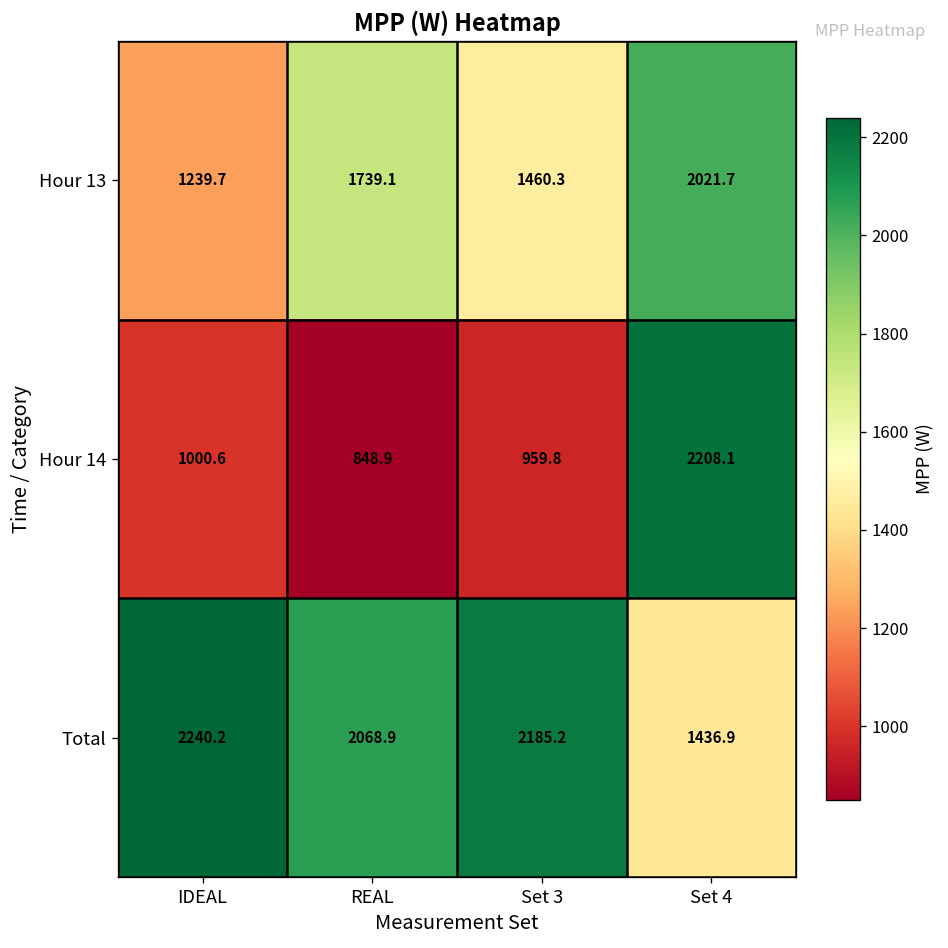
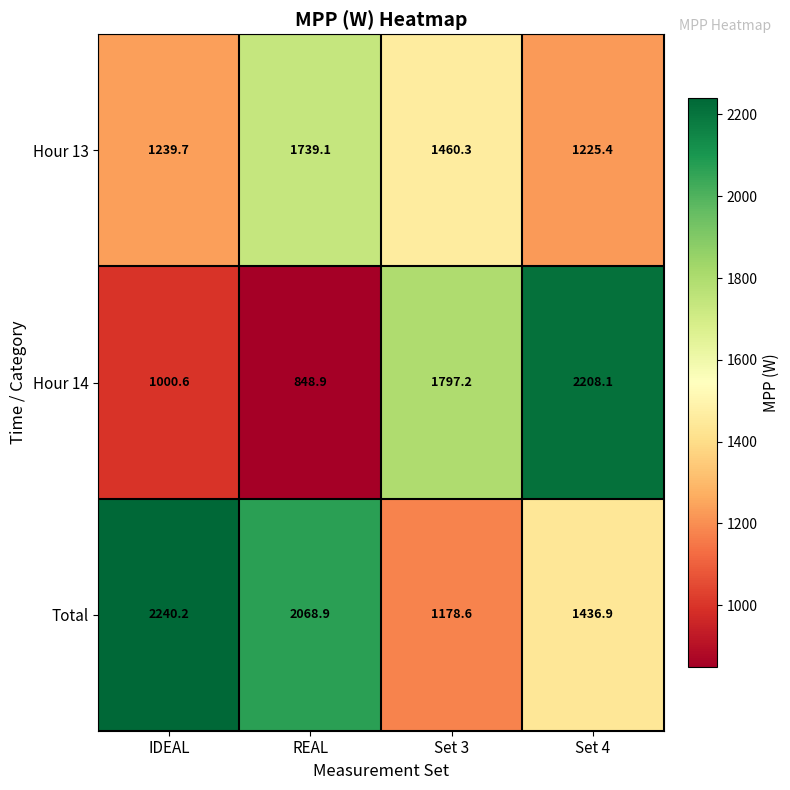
  {
    "Hour 13": {
      "IDEAL": 1239.7,
      "REAL": 1739.1,
      "Set 3": 1460.3,
-     "Set 4": 2021.7
+     "Set 4": 1225.4
    },
    "Hour 14": {
      "IDEAL": 1000.6,
      "REAL": 848.9,
-     "Set 3": 959.8,
+     "Set 3": 1797.2,
      "Set 4": 2208.1
    },
    "Total": {
      "IDEAL": 2240.2,
      "REAL": 2068.9,
-     "Set 3": 2185.2,
+     "Set 3": 1178.6,
      "Set 4": 1436.9
    }
  }
